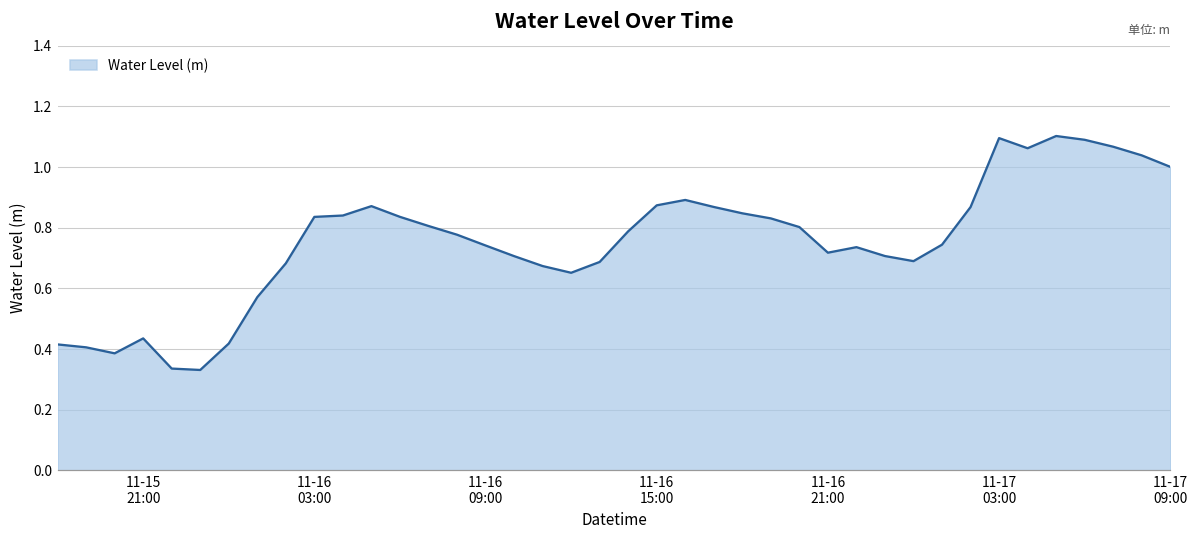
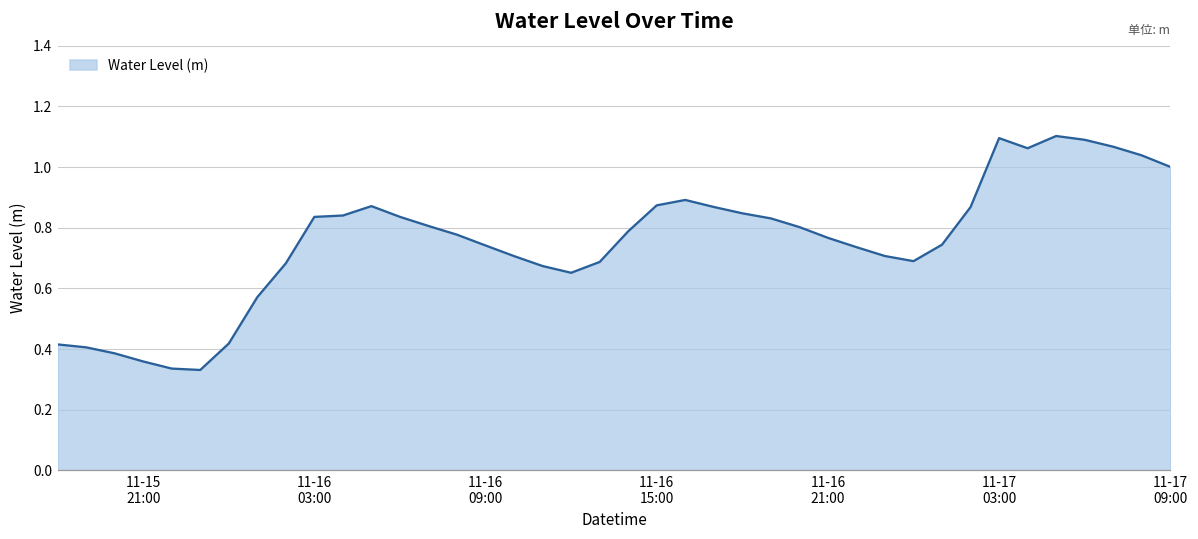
  {
-   "11-15 21:00": 0.44,
+   "11-15 21:00": 0.36,
    "11-16 03:00": 0.84,
    "11-16 09:00": 0.74,
    "11-16 15:00": 0.87,
-   "11-16 21:00": 0.72,
+   "11-16 21:00": 0.77,
    "11-17 03:00": 1.10,
    "11-17 09:00": 1.00
  }
